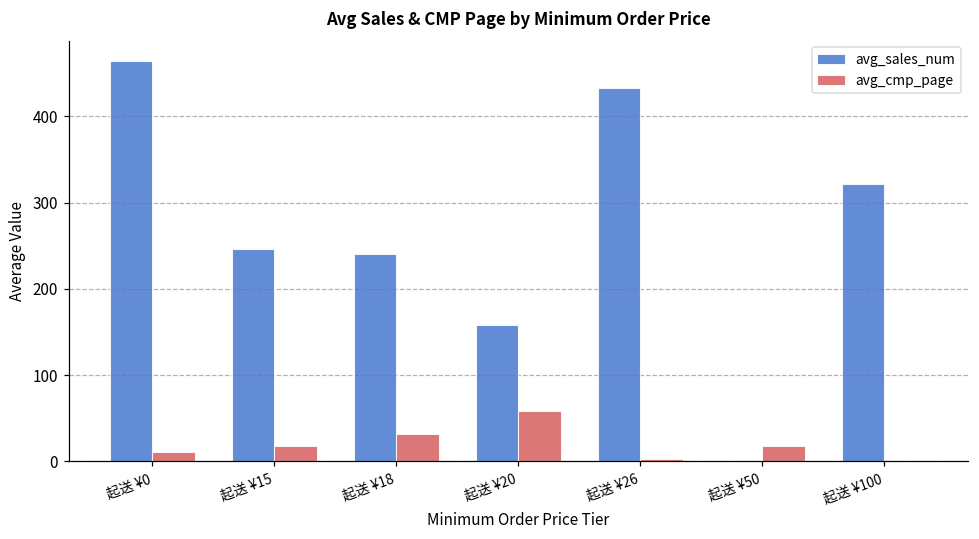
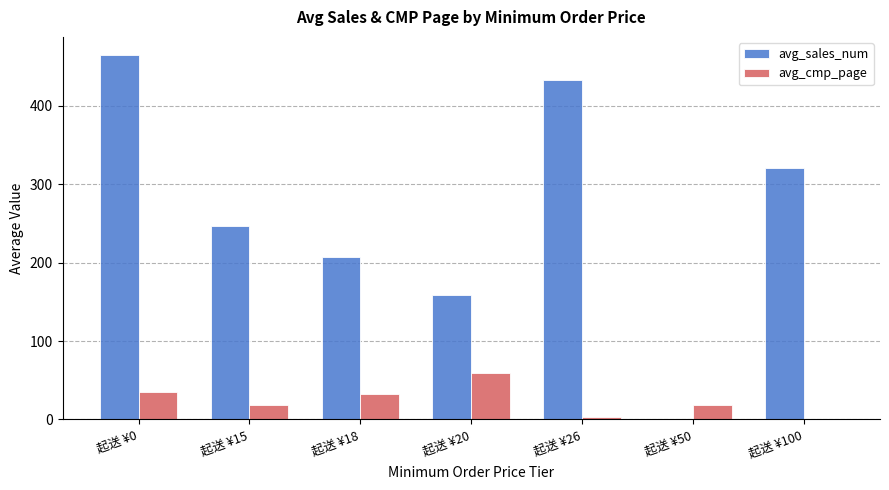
  {
    "avg_sales_num": {
      "起送 ¥0": 460,
      "起送 ¥15": 250,
-     "起送 ¥18": 240,
+     "起送 ¥18": 210,
      "起送 ¥20": 160,
      "起送 ¥26": 430,
      "起送 ¥100": 320
    },
    "avg_cmp_page": {
-     "起送 ¥0": 10,
+     "起送 ¥0": 30,
      "起送 ¥15": 20,
      "起送 ¥18": 30,
      "起送 ¥20": 60,
      "起送 ¥50": 20,
      "起送 ¥100": 0
    }
  }
